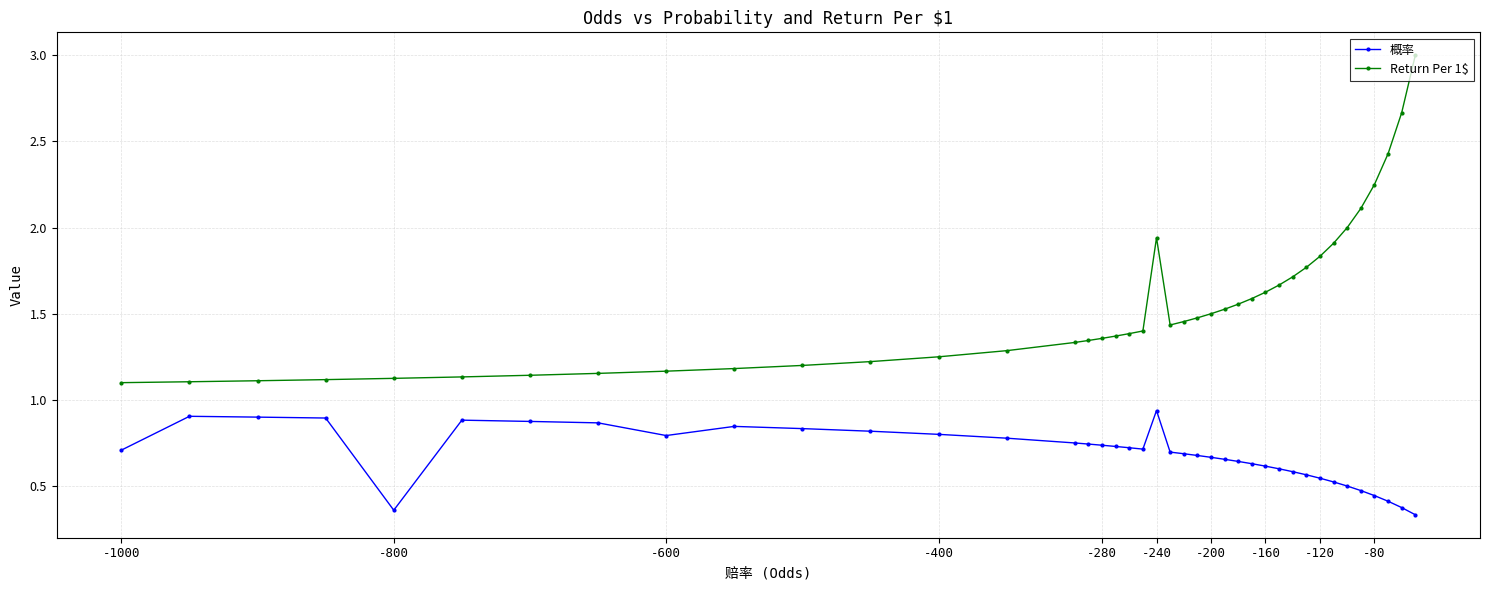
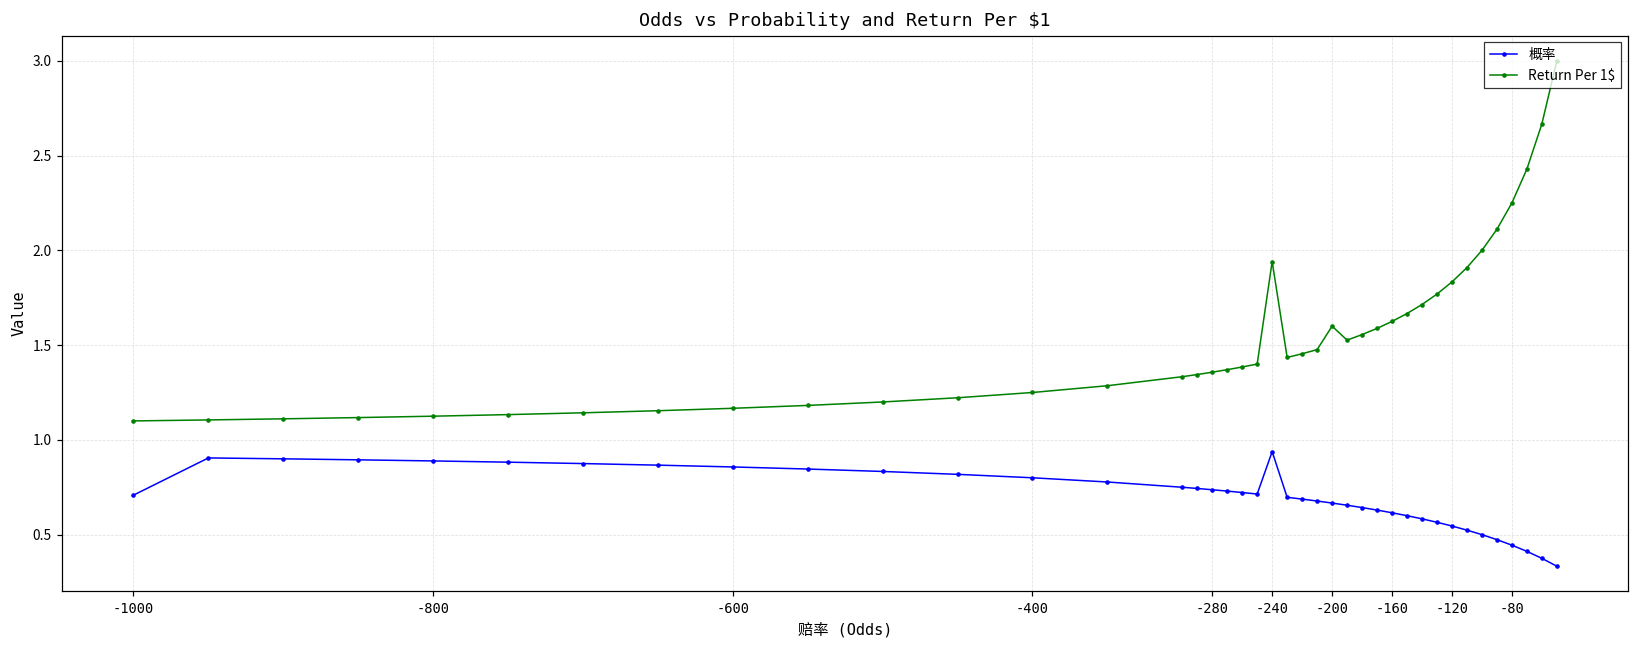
  {
    "概率": {
      "-1000": 0.71,
-     "-800": 0.36,
-     "-600": 0.79,
+     "-800": 0.89,
+     "-600": 0.86,
      "-400": 0.80,
      "-280": 0.74,
      "-240": 0.94,
      "-200": 0.67,
      "-160": 0.62,
      "-120": 0.55,
      "-80": 0.44
    },
    "Return Per 1$": {
      "-1000": 1.1,
      "-800": 1.13,
      "-600": 1.17,
      "-400": 1.25,
      "-280": 1.36,
      "-240": 1.94,
-     "-200": 1.5,
+     "-200": 1.6,
      "-160": 1.63,
      "-120": 1.83,
      "-80": 2.25
    }
  }
